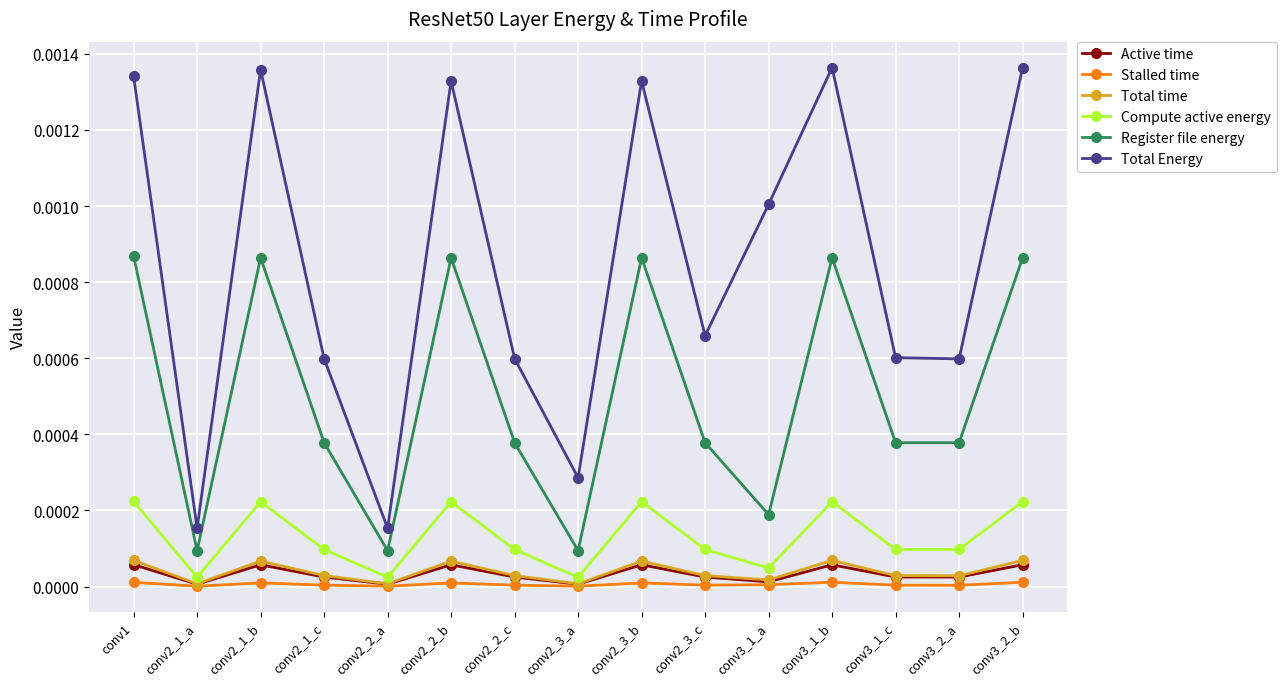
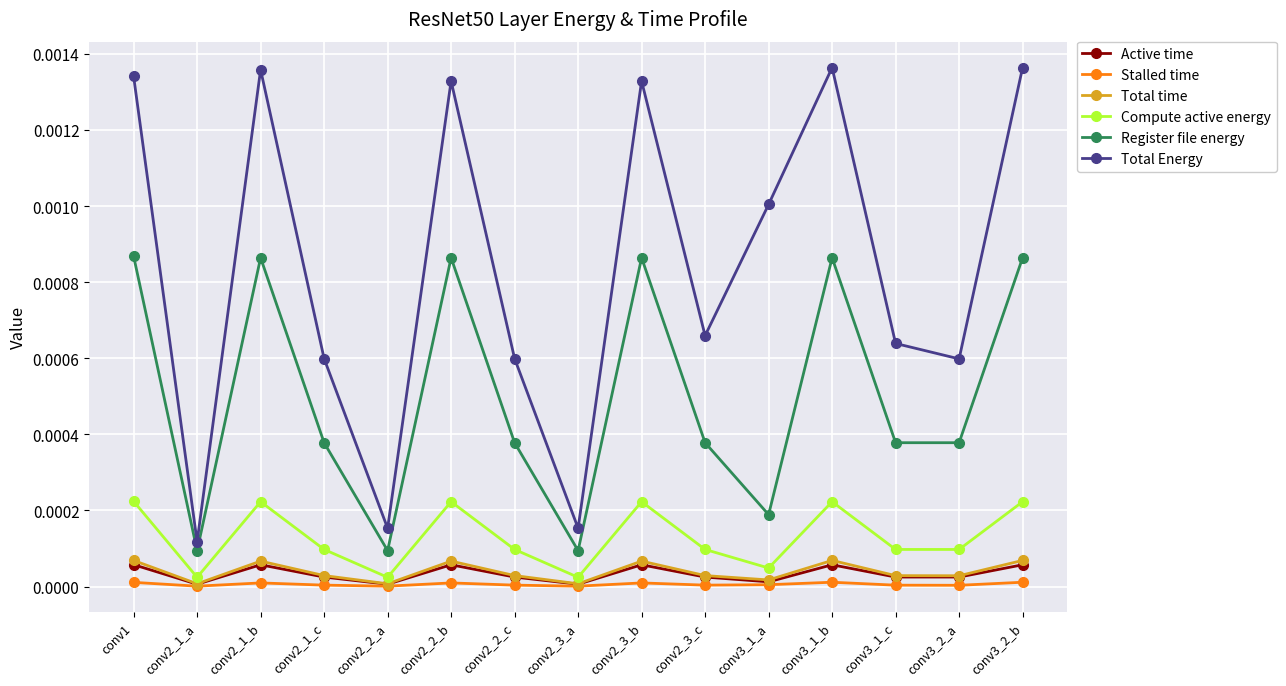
  {
    "Active time": {
      "conv1": 0.00006,
      "conv2_1_b": 0.00006,
      "conv2_2_b": 0.00006,
      "conv2_3_b": 0.00006,
      "conv3_1_b": 0.00006,
      "conv3_2_b": 0.00006
    },
    "Compute active energy": {
      "conv1": 0.00022,
      "conv2_1_a": 0.00002,
      "conv2_1_b": 0.00022,
      "conv2_1_c": 0.00010,
      "conv2_2_a": 0.00002,
      "conv2_2_b": 0.00022,
      "conv2_2_c": 0.00010,
      "conv2_3_a": 0.00002,
      "conv2_3_b": 0.00022,
      "conv2_3_c": 0.00010,
      "conv3_1_a": 0.00005,
      "conv3_1_b": 0.00022,
      "conv3_1_c": 0.00010,
      "conv3_2_a": 0.00010,
      "conv3_2_b": 0.00022
    },
    "Register file energy": {
      "conv1": 0.00087,
      "conv2_1_a": 0.00009,
      "conv2_1_b": 0.00086,
      "conv2_1_c": 0.00038,
      "conv2_2_a": 0.00009,
      "conv2_2_b": 0.00086,
      "conv2_2_c": 0.00038,
      "conv2_3_a": 0.00009,
      "conv2_3_b": 0.00086,
      "conv2_3_c": 0.00038,
      "conv3_1_a": 0.00019,
      "conv3_1_b": 0.00086,
      "conv3_1_c": 0.00038,
      "conv3_2_a": 0.00038,
      "conv3_2_b": 0.00086
    },
    "Total Energy": {
      "conv1": 0.00134,
-     "conv2_1_a": 0.00015,
+     "conv2_1_a": 0.00012,
      "conv2_1_b": 0.00136,
      "conv2_1_c": 0.00060,
      "conv2_2_a": 0.00015,
      "conv2_2_b": 0.00133,
      "conv2_2_c": 0.00060,
-     "conv2_3_a": 0.00029,
+     "conv2_3_a": 0.00015,
      "conv2_3_b": 0.00133,
      "conv2_3_c": 0.00066,
      "conv3_1_a": 0.00100,
      "conv3_1_b": 0.00136,
-     "conv3_1_c": 0.00060,
+     "conv3_1_c": 0.00064,
      "conv3_2_a": 0.00060,
      "conv3_2_b": 0.00136
    }
  }
